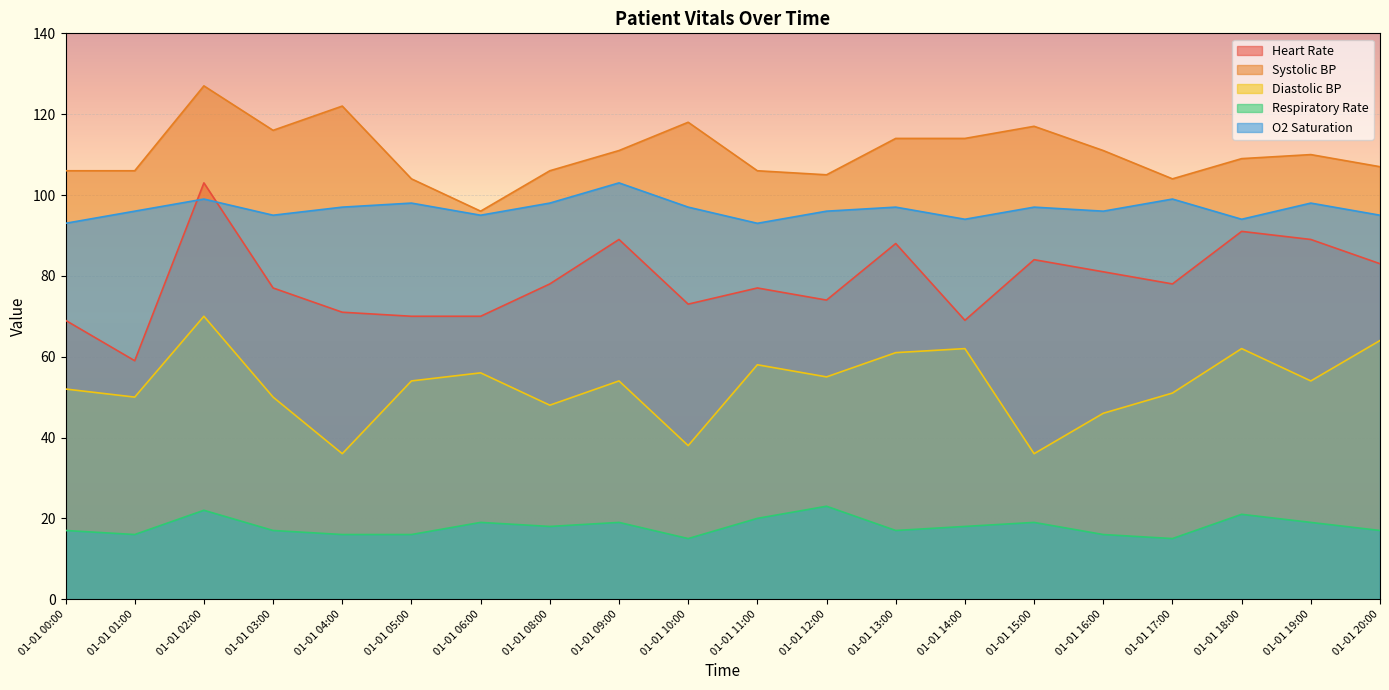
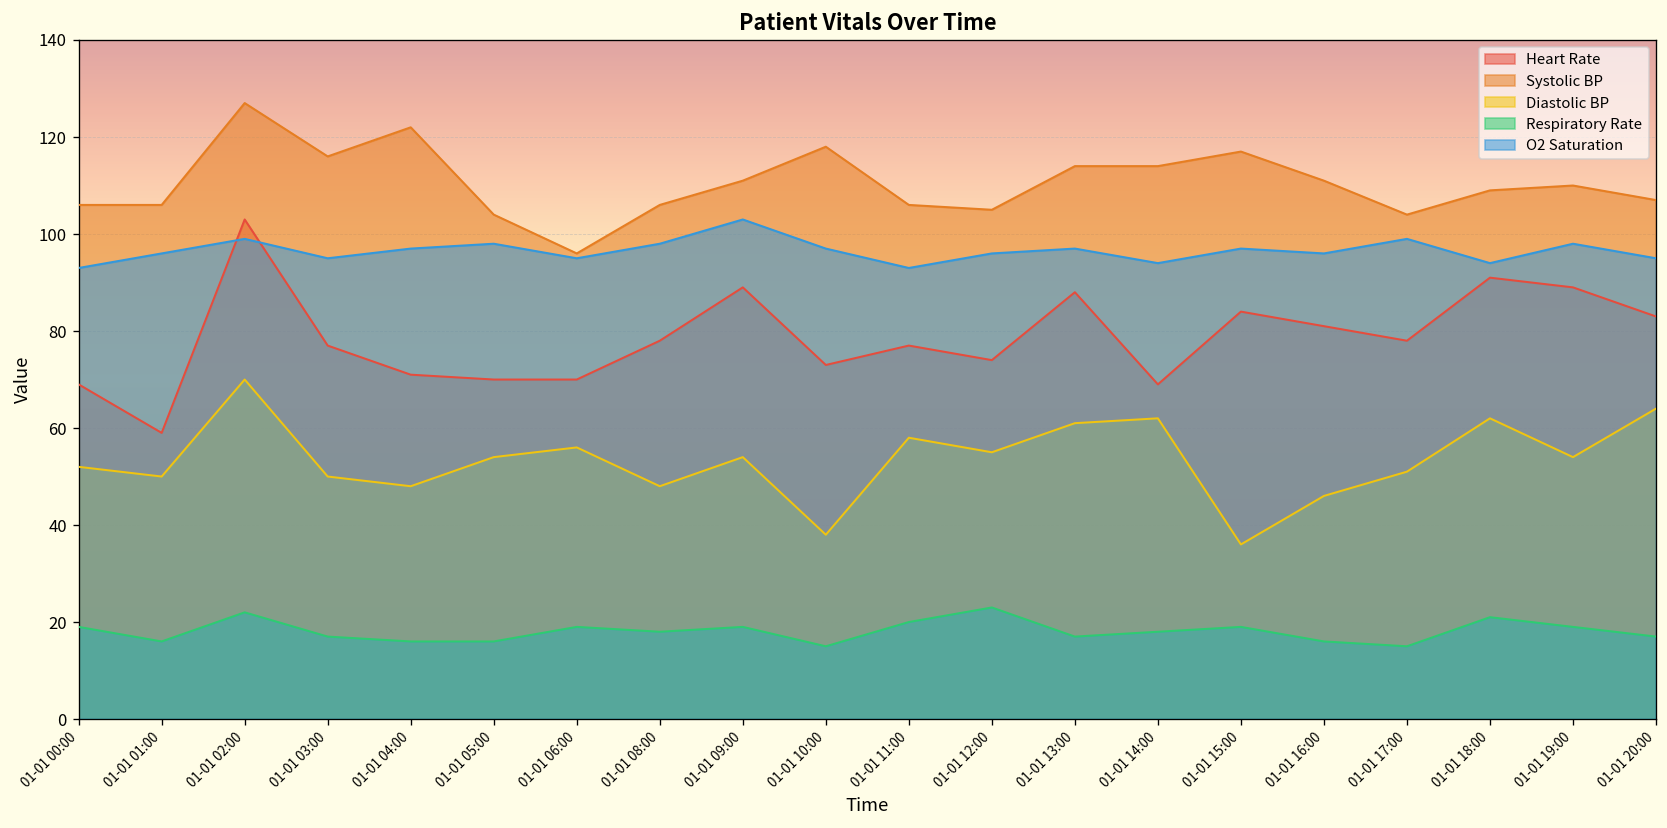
  {
    "Diastolic BP": {
      "01-01 00:00": 52,
      "01-01 01:00": 50,
      "01-01 02:00": 70,
      "01-01 03:00": 50,
-     "01-01 04:00": 36,
+     "01-01 04:00": 48,
      "01-01 05:00": 54,
      "01-01 06:00": 56,
      "01-01 08:00": 48,
      "01-01 09:00": 54,
      "01-01 10:00": 38,
      "01-01 11:00": 58,
      "01-01 12:00": 55,
      "01-01 13:00": 61,
      "01-01 14:00": 62,
      "01-01 15:00": 36,
      "01-01 16:00": 46,
      "01-01 17:00": 51,
      "01-01 18:00": 62,
      "01-01 19:00": 54,
      "01-01 20:00": 64
    },
    "Respiratory Rate": {
-     "01-01 00:00": 17,
+     "01-01 00:00": 19,
      "01-01 01:00": 16,
      "01-01 02:00": 22,
      "01-01 03:00": 17,
      "01-01 04:00": 16,
      "01-01 05:00": 16,
      "01-01 06:00": 19,
      "01-01 08:00": 18,
      "01-01 09:00": 19,
      "01-01 10:00": 15,
      "01-01 11:00": 20,
      "01-01 12:00": 23,
      "01-01 13:00": 17,
      "01-01 14:00": 18,
      "01-01 15:00": 19,
      "01-01 16:00": 16,
      "01-01 17:00": 15,
      "01-01 18:00": 21,
      "01-01 19:00": 19,
      "01-01 20:00": 17
    },
    "O2 Saturation": {
      "01-01 00:00": 93,
      "01-01 01:00": 96,
      "01-01 02:00": 99,
      "01-01 03:00": 95,
      "01-01 04:00": 97,
      "01-01 05:00": 98,
      "01-01 06:00": 95,
      "01-01 08:00": 98,
      "01-01 09:00": 103,
      "01-01 10:00": 97,
      "01-01 11:00": 93,
      "01-01 12:00": 96,
      "01-01 13:00": 97,
      "01-01 14:00": 94,
      "01-01 15:00": 97,
      "01-01 16:00": 96,
      "01-01 17:00": 99,
      "01-01 18:00": 94,
      "01-01 19:00": 98,
      "01-01 20:00": 95
    }
  }
